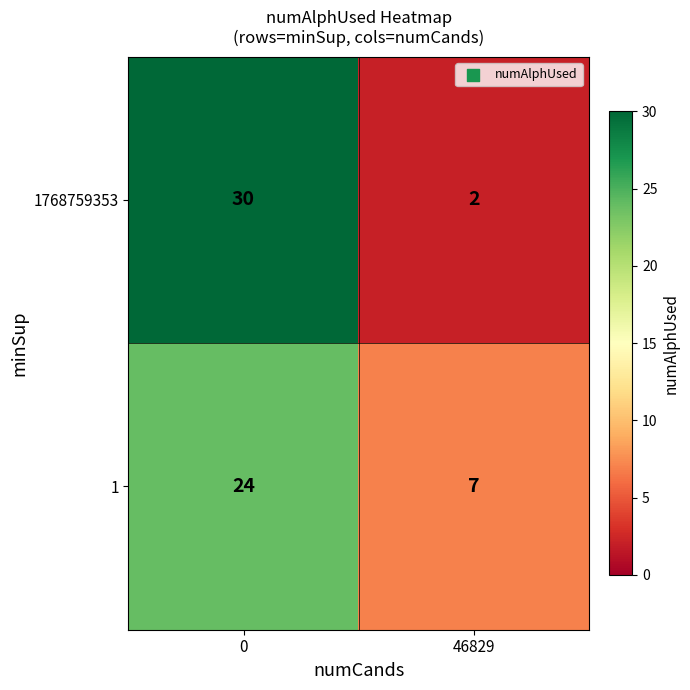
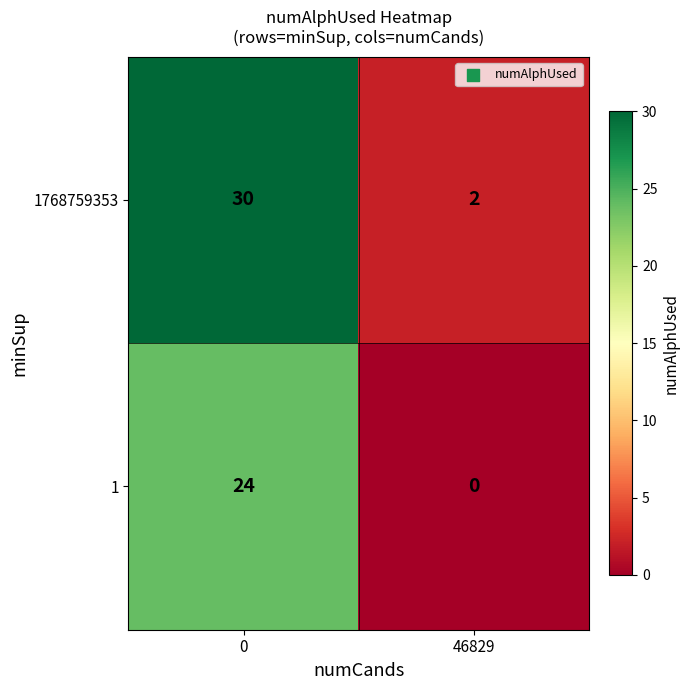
  {
    "1768759353": {
      "0": 30,
      "46829": 2
    },
    "1": {
      "0": 24,
-     "46829": 7
+     "46829": 0
    }
  }
